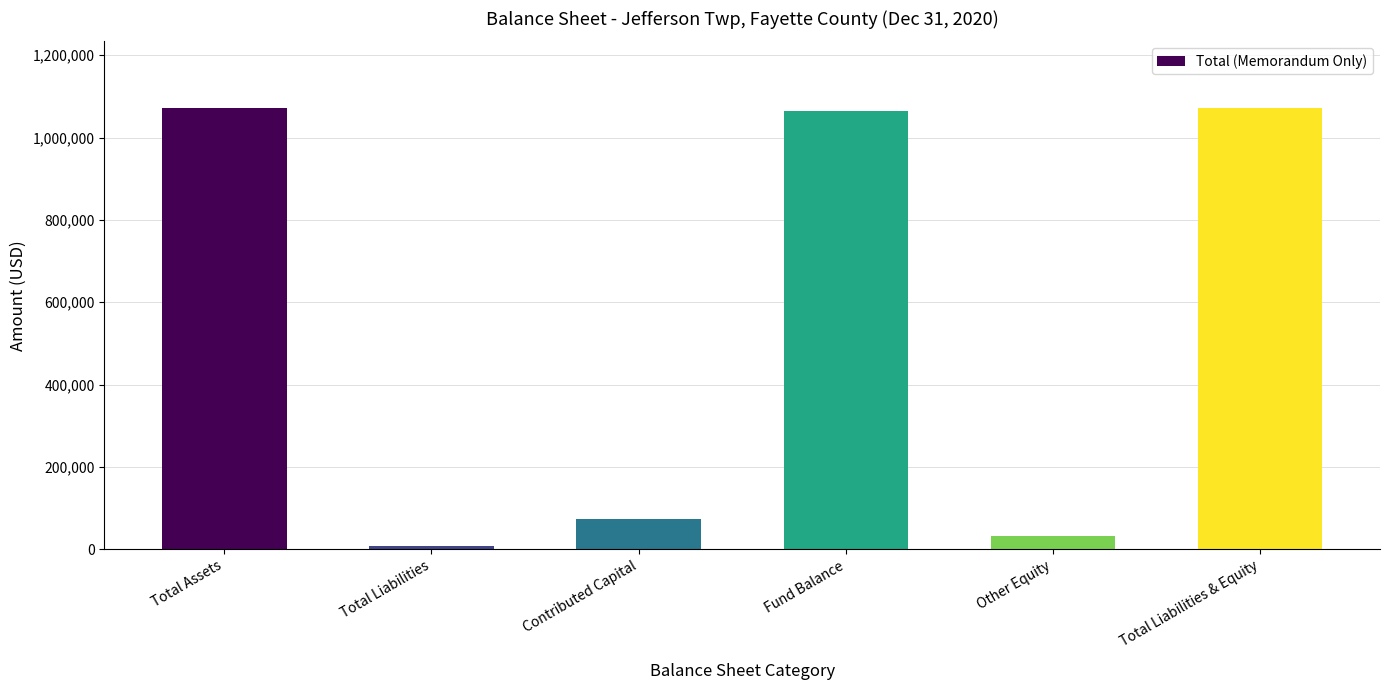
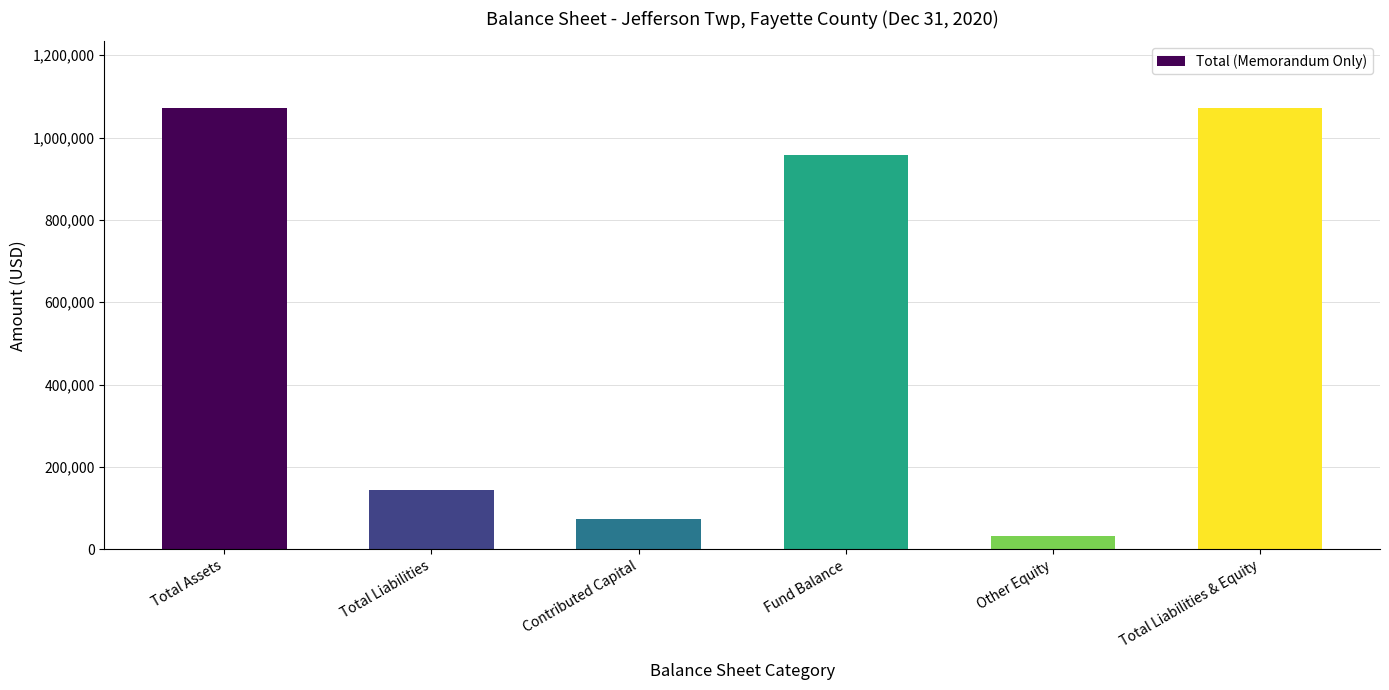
  {
    "Total Assets": "1,070,000",
-   "Total Liabilities": "10,000",
+   "Total Liabilities": "140,000",
    "Contributed Capital": "70,000",
-   "Fund Balance": "1,060,000",
+   "Fund Balance": "960,000",
    "Other Equity": "30,000",
    "Total Liabilities & Equity": "1,070,000"
  }
